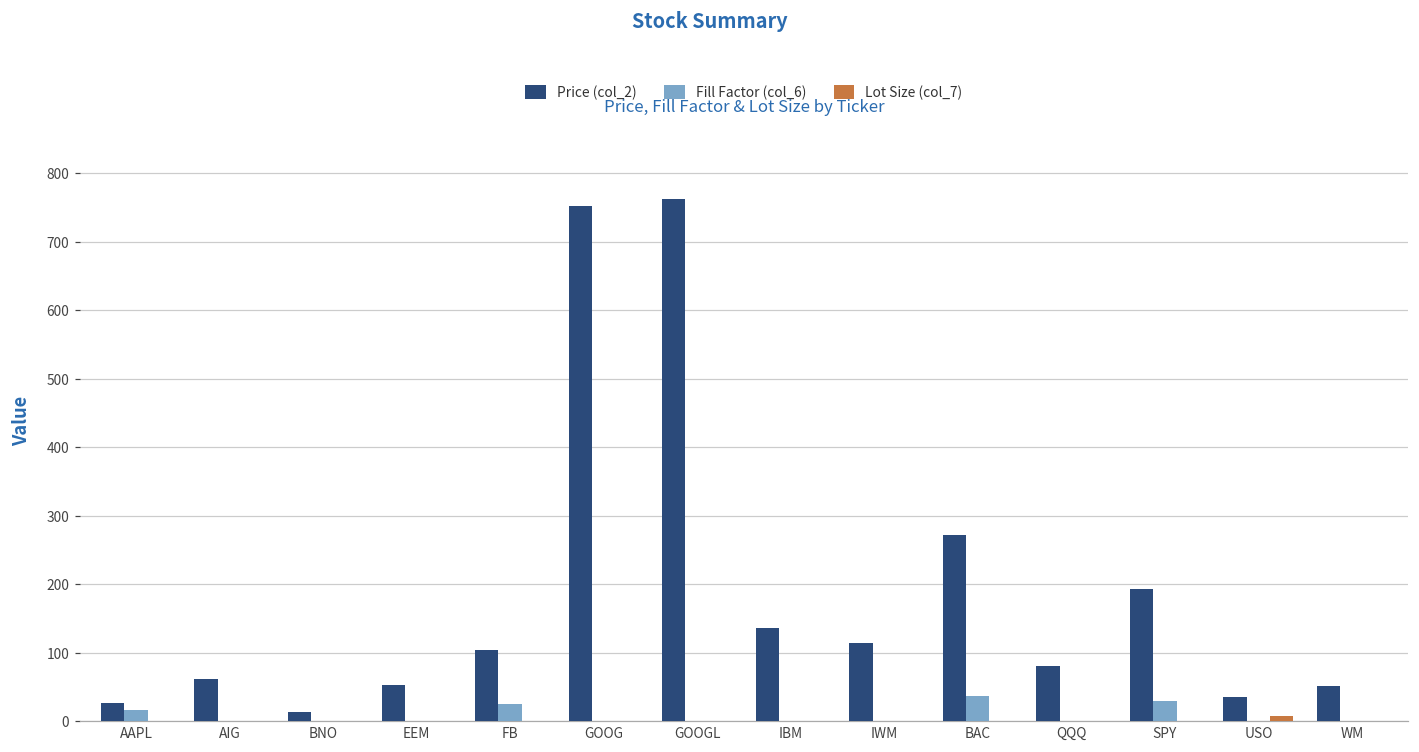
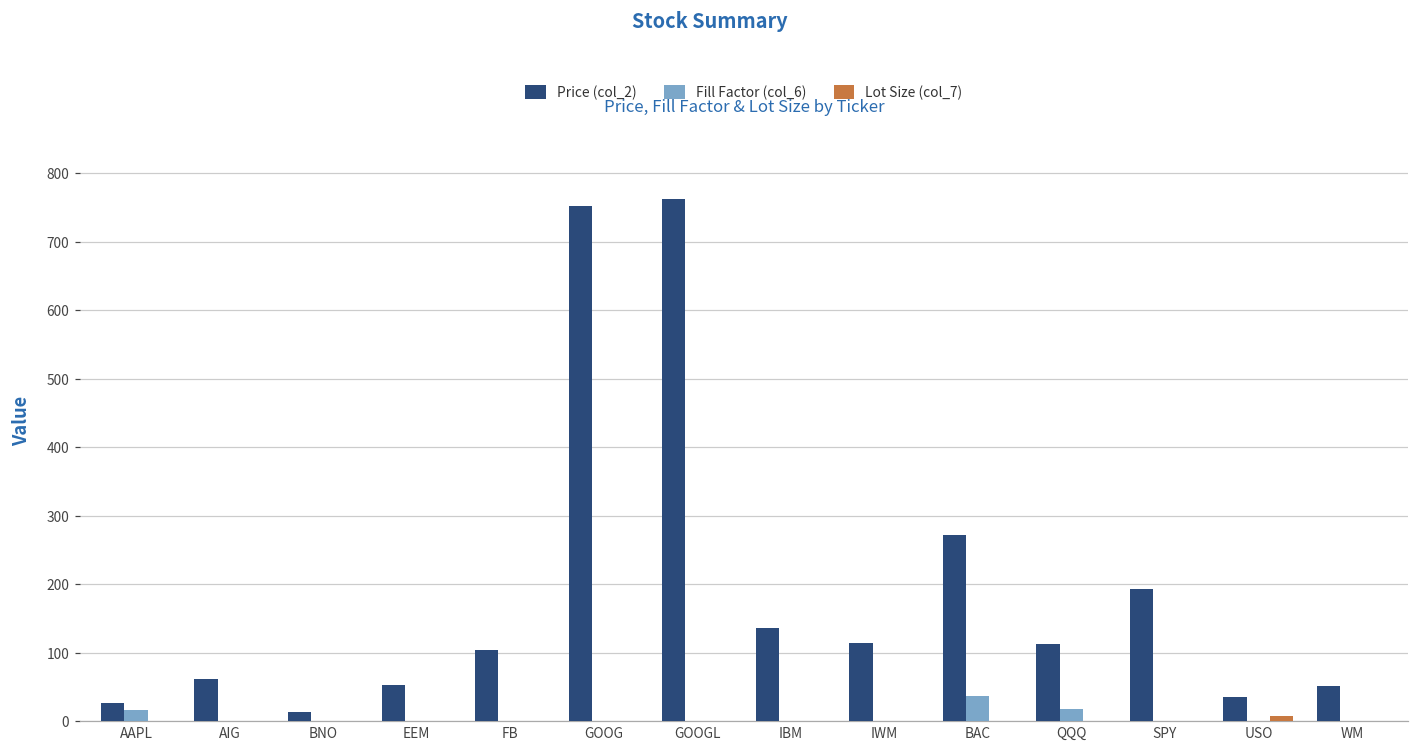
  {
    "Price (col_2)": {
      "AAPL": 30,
      "AIG": 60,
      "BNO": 10,
      "EEM": 50,
      "FB": 100,
      "GOOG": 750,
      "GOOGL": 760,
      "IBM": 140,
      "IWM": 110,
      "BAC": 270,
-     "QQQ": 80,
+     "QQQ": 110,
      "SPY": 190,
      "USO": 40,
      "WM": 50
    },
    "Fill Factor (col_6)": {
      "AAPL": 20,
-     "FB": 30,
+     "FB": 0,
      "BAC": 40,
-     "QQQ": 0,
-     "SPY": 30
+     "QQQ": 20,
+     "SPY": 0
    },
    "Lot Size (col_7)": {
      "USO": 10
    }
  }
